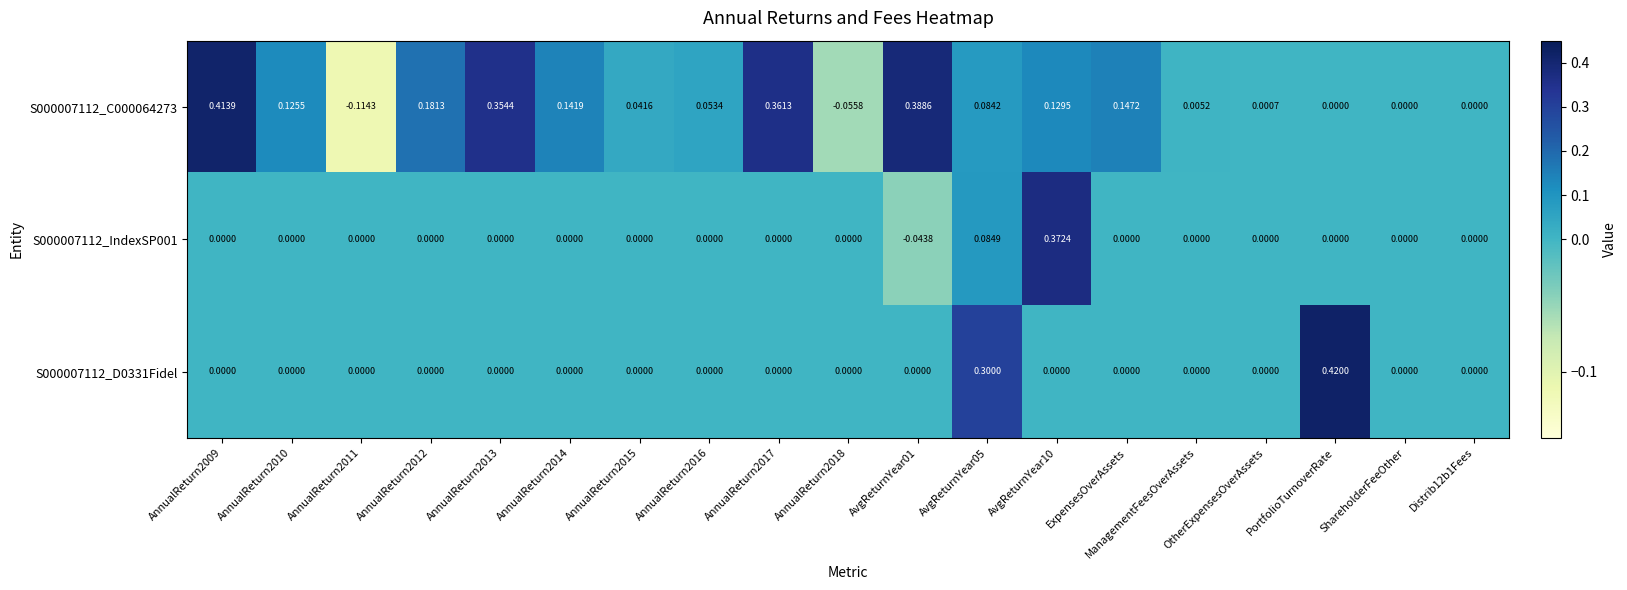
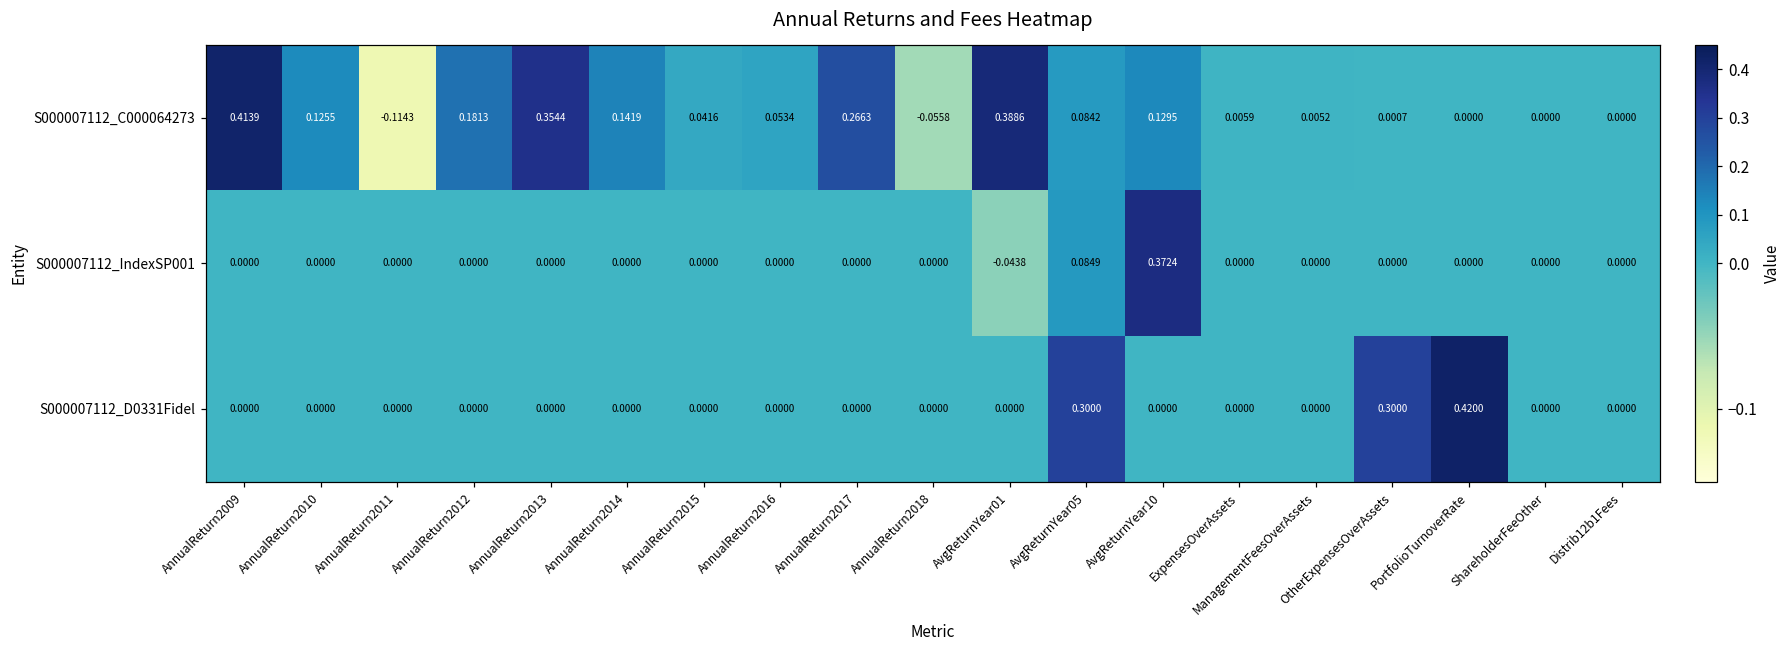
  {
    "S000007112_C000064273": {
      "AnnualReturn2009": 0.4139,
      "AnnualReturn2010": 0.1255,
      "AnnualReturn2011": -0.1143,
      "AnnualReturn2012": 0.1813,
      "AnnualReturn2013": 0.3544,
      "AnnualReturn2014": 0.1419,
      "AnnualReturn2015": 0.0416,
      "AnnualReturn2016": 0.0534,
-     "AnnualReturn2017": 0.3613,
+     "AnnualReturn2017": 0.2663,
      "AnnualReturn2018": -0.0558,
      "AvgReturnYear01": 0.3886,
      "AvgReturnYear05": 0.0842,
      "AvgReturnYear10": 0.1295,
-     "ExpensesOverAssets": 0.1472,
+     "ExpensesOverAssets": 0.0059,
      "ManagementFeesOverAssets": 0.0052,
      "OtherExpensesOverAssets": 0.0007,
      "PortfolioTurnoverRate": 0.0000,
      "ShareholderFeeOther": 0.0000,
      "Distrib12b1Fees": 0.0000
    },
    "S000007112_IndexSP001": {
      "AnnualReturn2009": 0.0000,
      "AnnualReturn2010": 0.0000,
      "AnnualReturn2011": 0.0000,
      "AnnualReturn2012": 0.0000,
      "AnnualReturn2013": 0.0000,
      "AnnualReturn2014": 0.0000,
      "AnnualReturn2015": 0.0000,
      "AnnualReturn2016": 0.0000,
      "AnnualReturn2017": 0.0000,
      "AnnualReturn2018": 0.0000,
      "AvgReturnYear01": -0.0438,
      "AvgReturnYear05": 0.0849,
      "AvgReturnYear10": 0.3724,
      "ExpensesOverAssets": 0.0000,
      "ManagementFeesOverAssets": 0.0000,
      "OtherExpensesOverAssets": 0.0000,
      "PortfolioTurnoverRate": 0.0000,
      "ShareholderFeeOther": 0.0000,
      "Distrib12b1Fees": 0.0000
    },
    "S000007112_D0331Fidel": {
      "AnnualReturn2009": 0.0000,
      "AnnualReturn2010": 0.0000,
      "AnnualReturn2011": 0.0000,
      "AnnualReturn2012": 0.0000,
      "AnnualReturn2013": 0.0000,
      "AnnualReturn2014": 0.0000,
      "AnnualReturn2015": 0.0000,
      "AnnualReturn2016": 0.0000,
      "AnnualReturn2017": 0.0000,
      "AnnualReturn2018": 0.0000,
      "AvgReturnYear01": 0.0000,
      "AvgReturnYear05": 0.3000,
      "AvgReturnYear10": 0.0000,
      "ExpensesOverAssets": 0.0000,
      "ManagementFeesOverAssets": 0.0000,
-     "OtherExpensesOverAssets": 0.0000,
+     "OtherExpensesOverAssets": 0.3000,
      "PortfolioTurnoverRate": 0.4200,
      "ShareholderFeeOther": 0.0000,
      "Distrib12b1Fees": 0.0000
    }
  }
